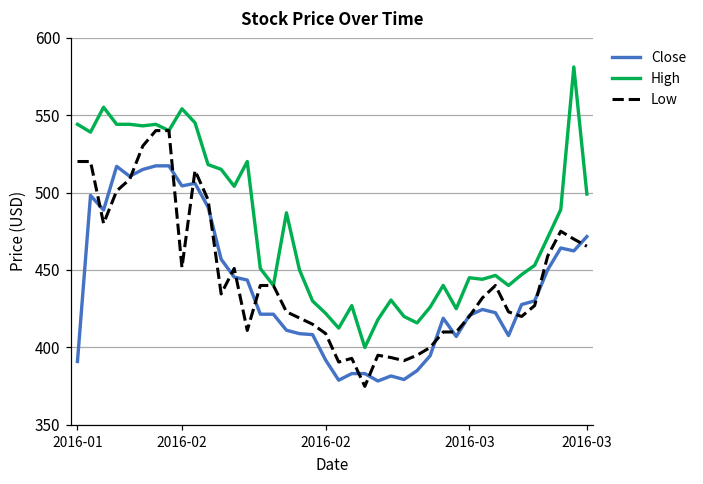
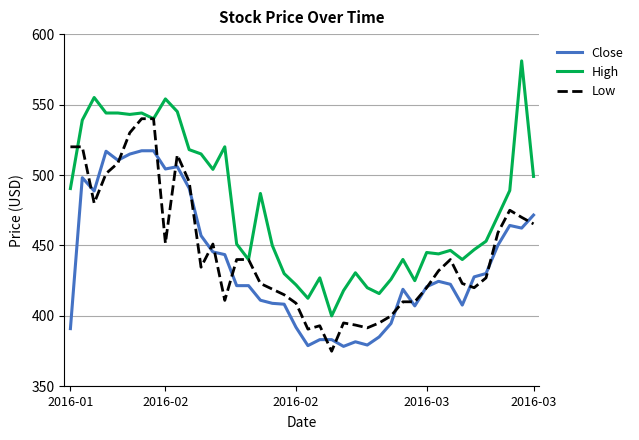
  {
    "Close": {
      "2016-01": 391
    },
    "High": {
-     "2016-01": 544
+     "2016-01": 490
    },
    "Low": {
      "2016-01": 520
    }
  }
